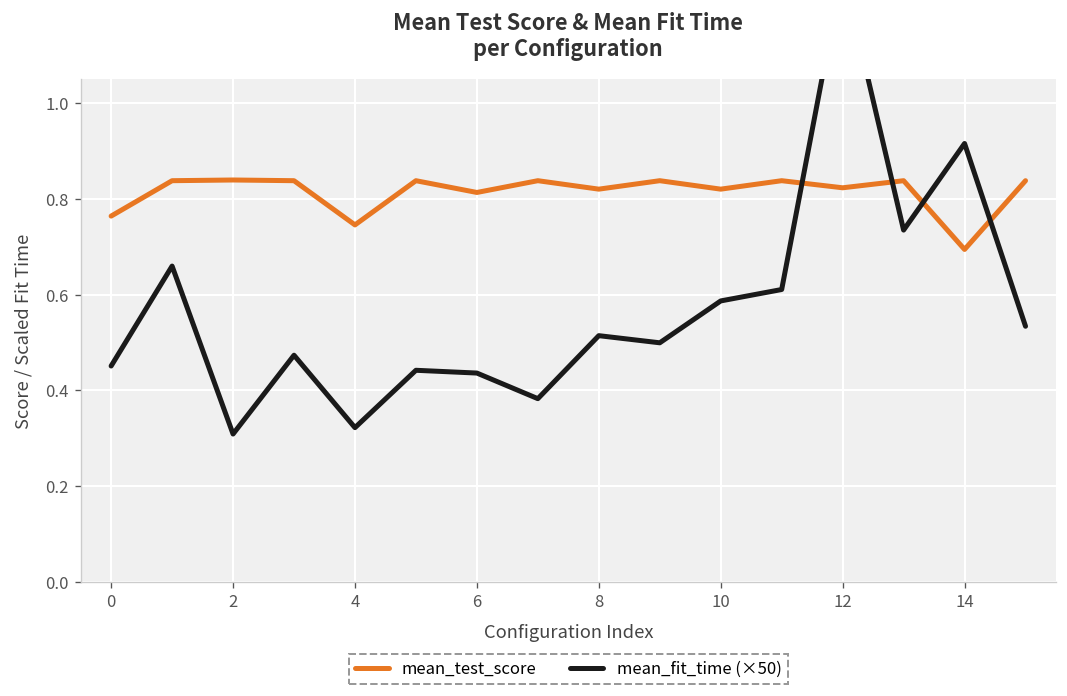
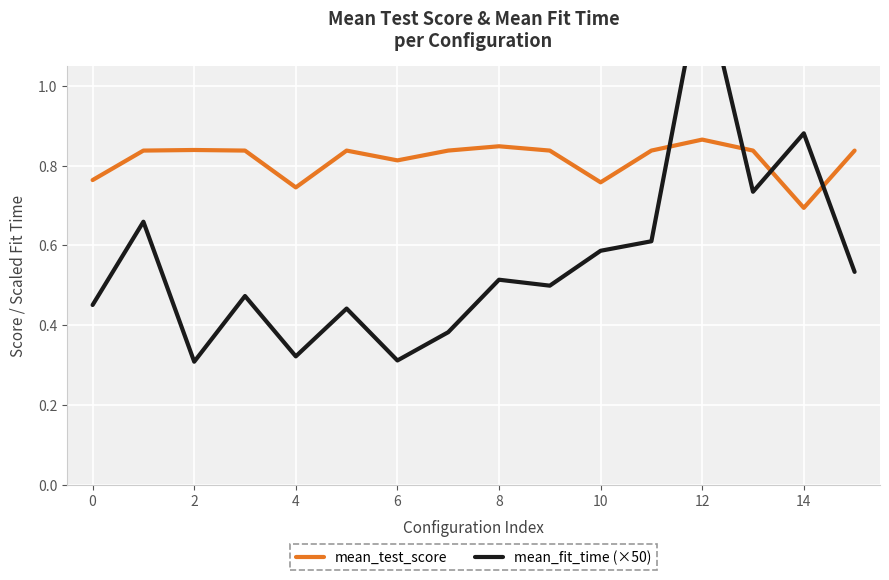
  {
    "mean_test_score": {
      "0": 0.76,
      "2": 0.84,
      "4": 0.75,
      "6": 0.81,
-     "8": 0.82,
-     "10": 0.82,
-     "12": 0.82,
+     "8": 0.85,
+     "10": 0.76,
+     "12": 0.87,
      "14": 0.69
    },
    "mean_fit_time (×50)": {
      "0": 0.45,
      "2": 0.31,
      "4": 0.32,
-     "6": 0.44,
+     "6": 0.31,
      "8": 0.51,
      "10": 0.59,
-     "14": 0.92
+     "14": 0.88
    }
  }
